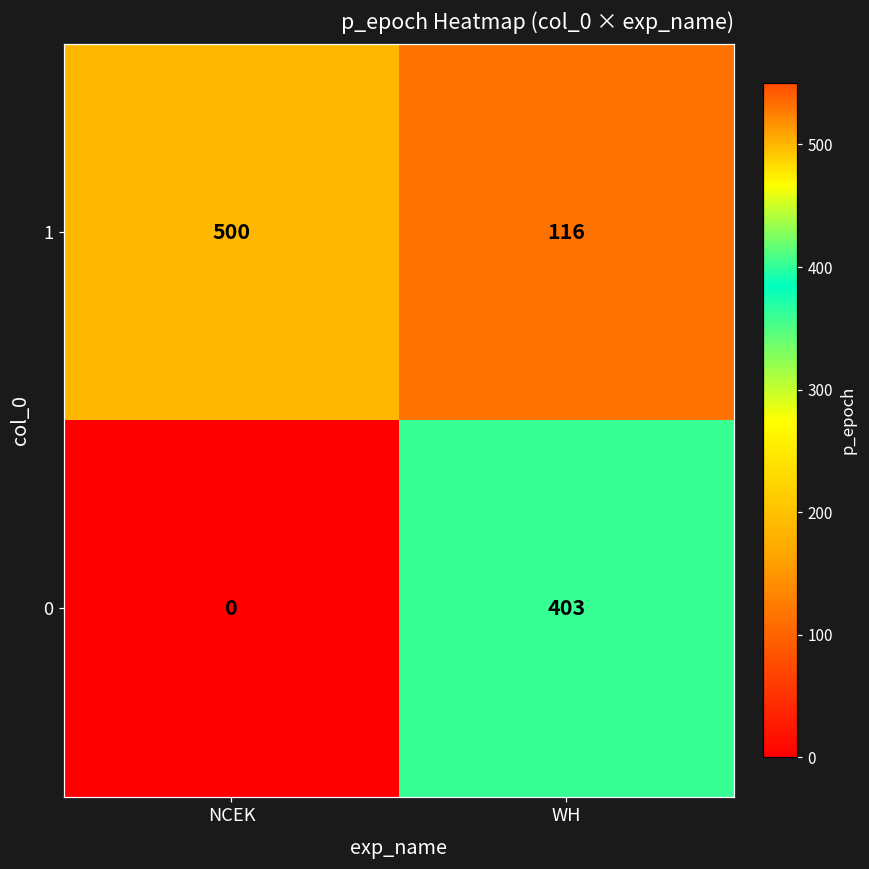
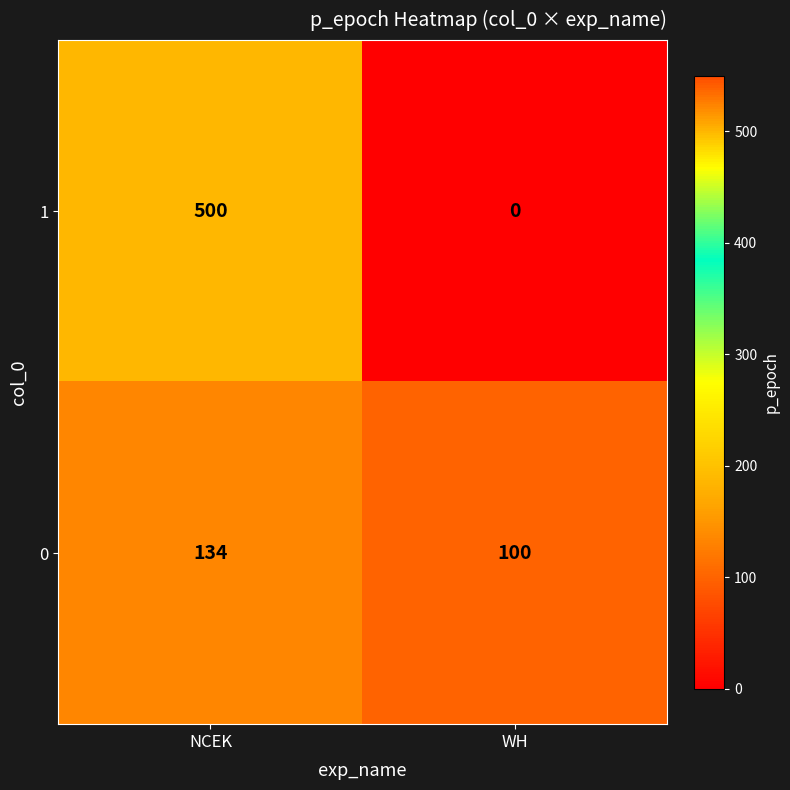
  {
    "1": {
      "NCEK": 500,
-     "WH": 116
+     "WH": 0
    },
    "0": {
-     "NCEK": 0,
-     "WH": 403
+     "NCEK": 134,
+     "WH": 100
    }
  }
